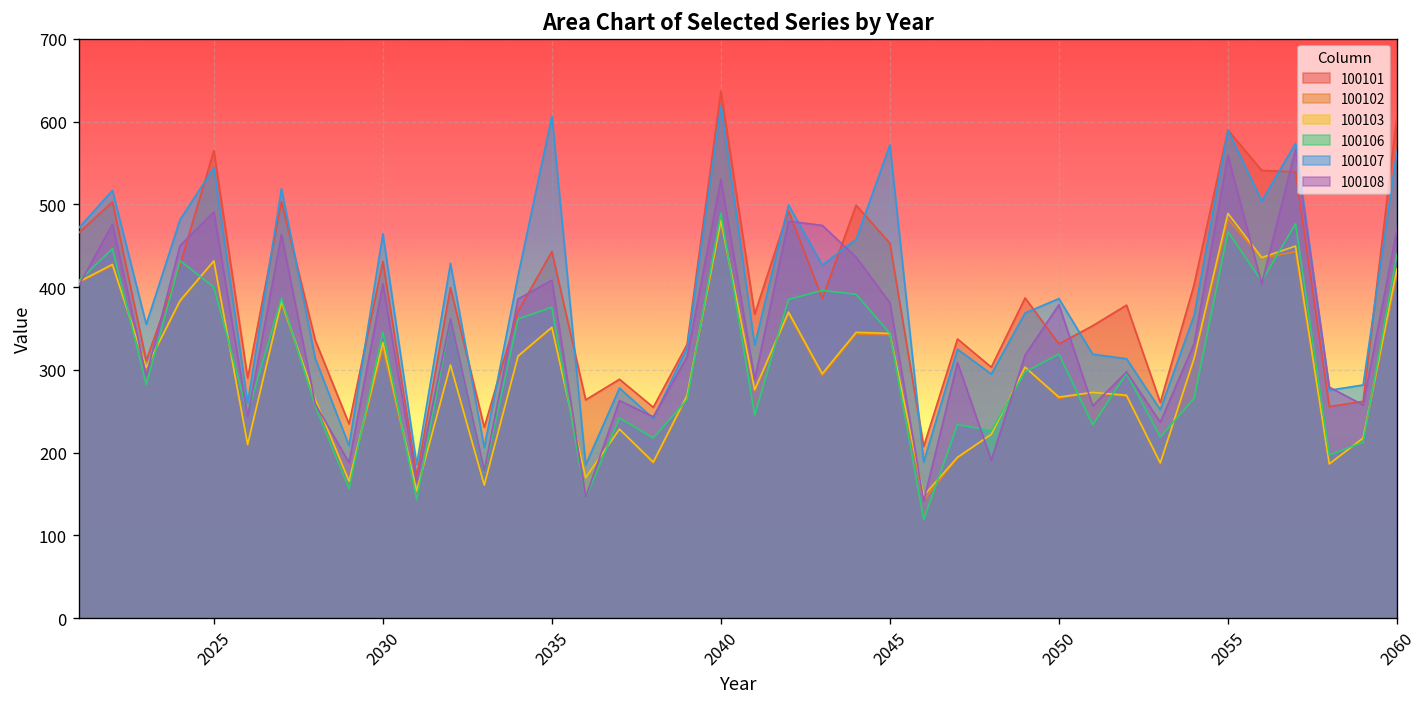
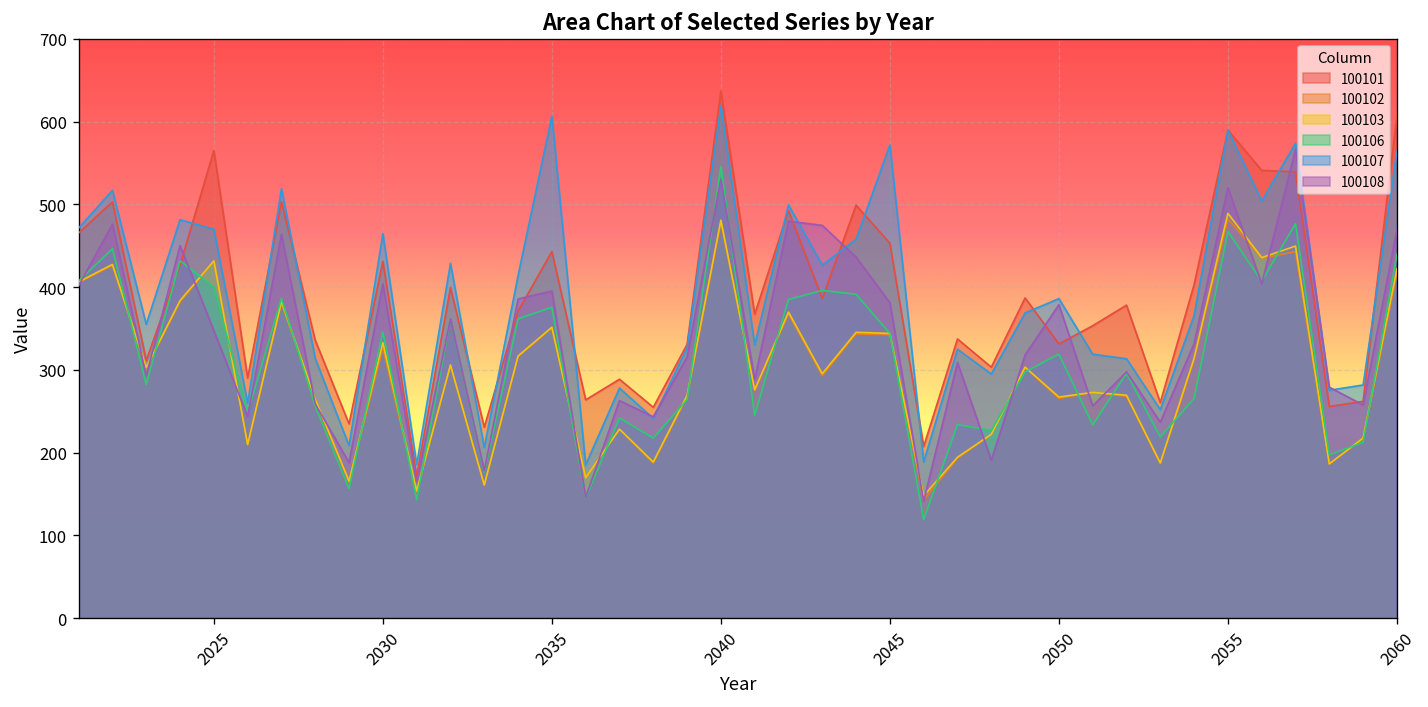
  {
    "100106": {
      "2025": 400,
      "2030": 350,
      "2035": 380,
-     "2040": 490,
+     "2040": 550,
      "2050": 320,
      "2055": 470,
      "2060": 440
    },
    "100107": {
-     "2025": 540,
+     "2025": 470,
      "2030": 460,
      "2035": 610,
      "2040": 620,
      "2045": 570,
      "2050": 390,
      "2060": 560
    },
    "100108": {
-     "2025": 490,
+     "2025": 350,
      "2030": 400,
-     "2035": 410,
+     "2035": 400,
      "2040": 530,
      "2045": 380,
      "2050": 380,
-     "2055": 560,
+     "2055": 520,
      "2060": 470
    }
  }
